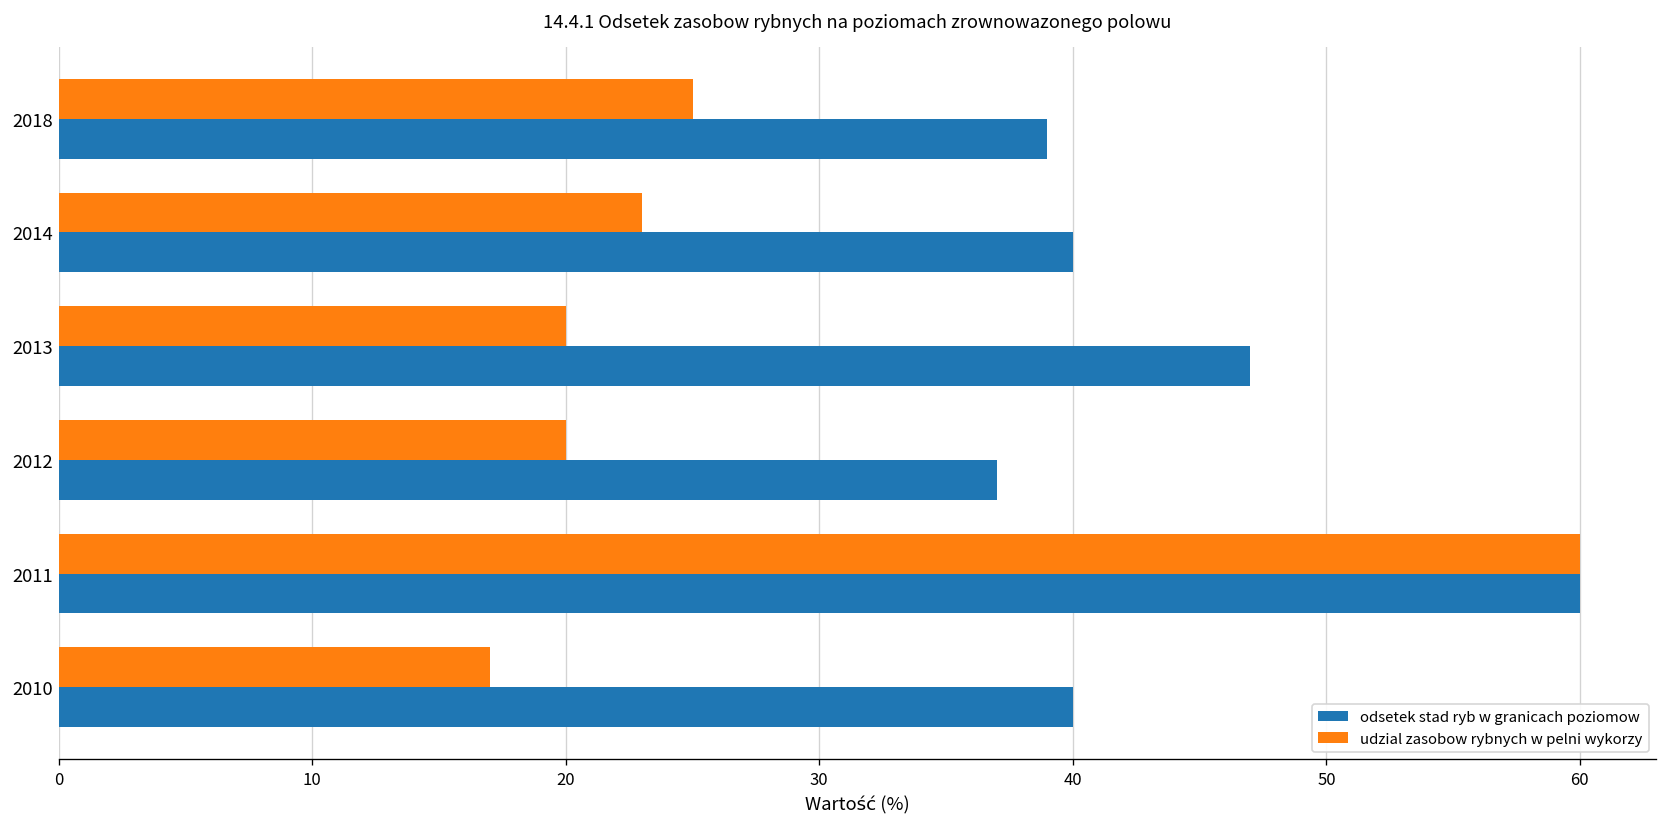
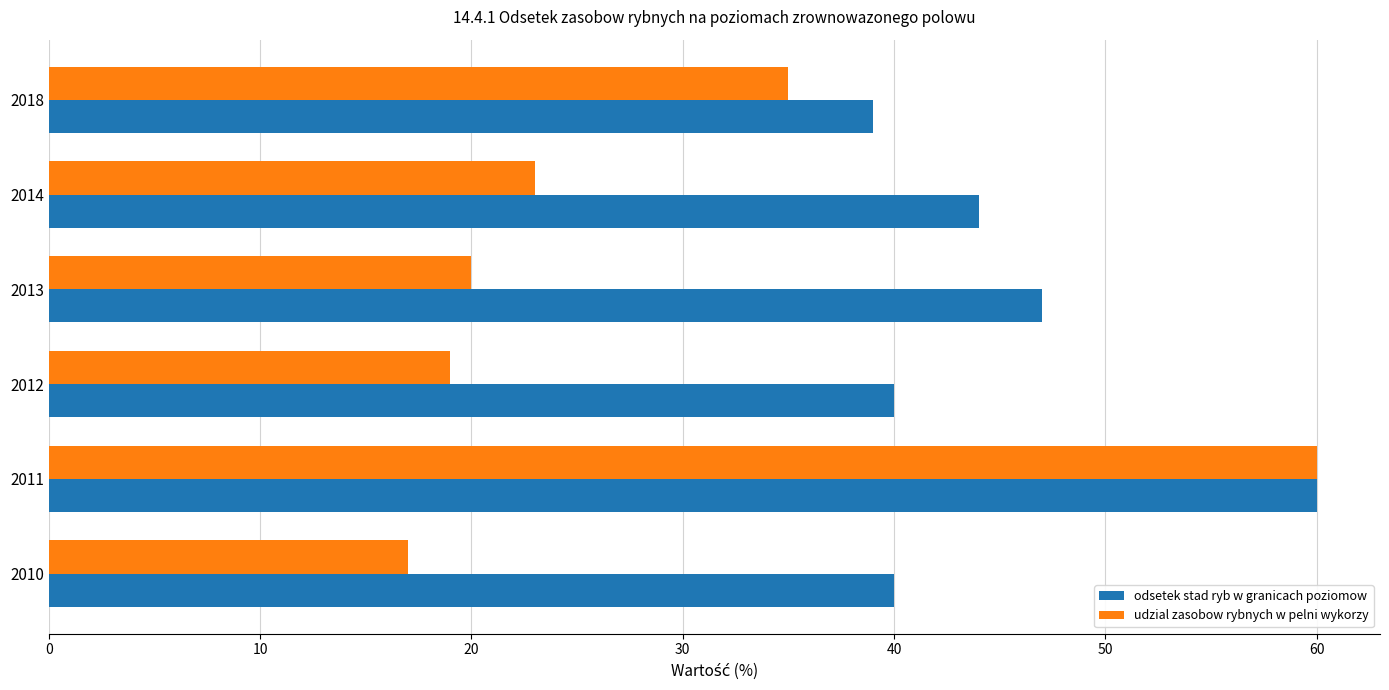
  {
    "odsetek stad ryb w granicach poziomow": {
      "2018": 39,
-     "2014": 40,
+     "2014": 44,
      "2013": 47,
-     "2012": 37,
+     "2012": 40,
      "2011": 60,
      "2010": 40
    },
    "udzial zasobow rybnych w pelni wykorzy": {
-     "2018": 25,
+     "2018": 35,
      "2014": 23,
      "2013": 20,
-     "2012": 20,
+     "2012": 19,
      "2011": 60,
      "2010": 17
    }
  }
